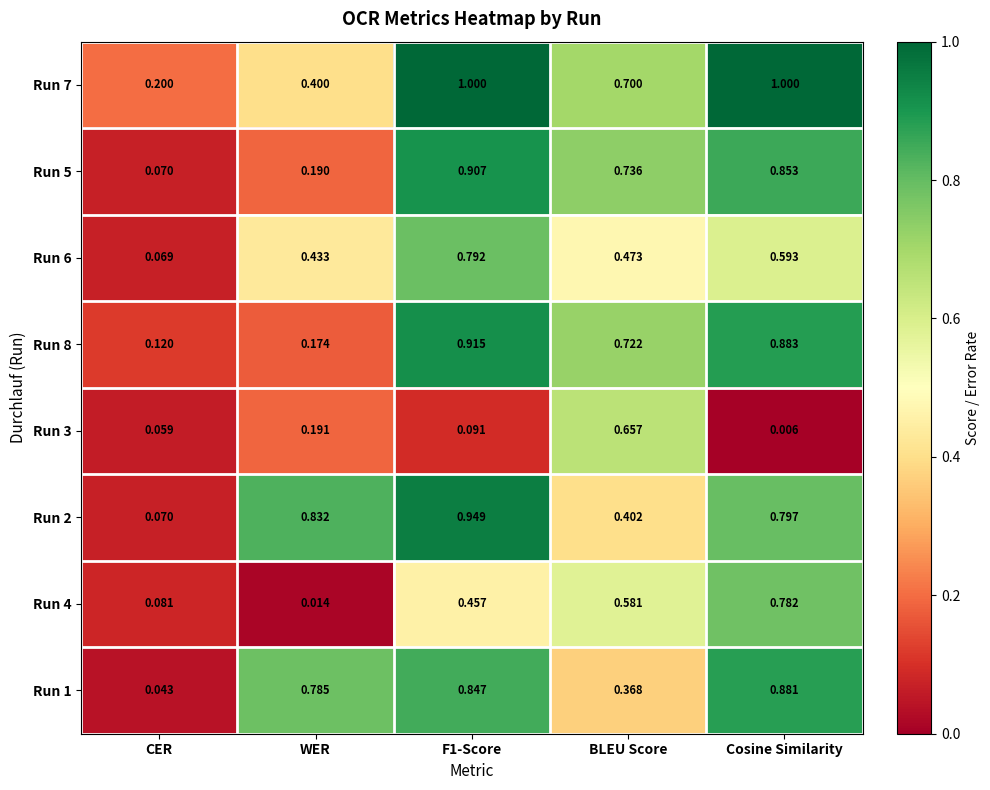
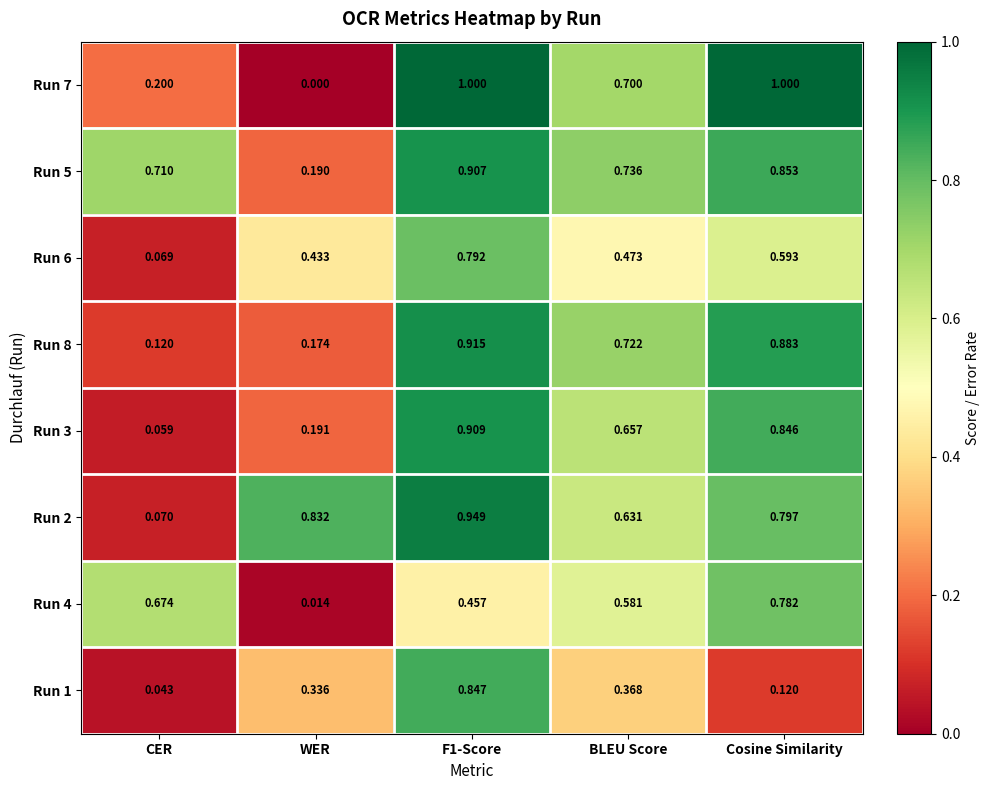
  {
    "Run 7": {
      "CER": 0.200,
-     "WER": 0.400,
+     "WER": 0.000,
      "F1-Score": 1.000,
      "BLEU Score": 0.700,
      "Cosine Similarity": 1.000
    },
    "Run 5": {
-     "CER": 0.070,
+     "CER": 0.710,
      "WER": 0.190,
      "F1-Score": 0.907,
      "BLEU Score": 0.736,
      "Cosine Similarity": 0.853
    },
    "Run 6": {
      "CER": 0.069,
      "WER": 0.433,
      "F1-Score": 0.792,
      "BLEU Score": 0.473,
      "Cosine Similarity": 0.593
    },
    "Run 8": {
      "CER": 0.120,
      "WER": 0.174,
      "F1-Score": 0.915,
      "BLEU Score": 0.722,
      "Cosine Similarity": 0.883
    },
    "Run 3": {
      "CER": 0.059,
      "WER": 0.191,
-     "F1-Score": 0.091,
+     "F1-Score": 0.909,
      "BLEU Score": 0.657,
-     "Cosine Similarity": 0.006
+     "Cosine Similarity": 0.846
    },
    "Run 2": {
      "CER": 0.070,
      "WER": 0.832,
      "F1-Score": 0.949,
-     "BLEU Score": 0.402,
+     "BLEU Score": 0.631,
      "Cosine Similarity": 0.797
    },
    "Run 4": {
-     "CER": 0.081,
+     "CER": 0.674,
      "WER": 0.014,
      "F1-Score": 0.457,
      "BLEU Score": 0.581,
      "Cosine Similarity": 0.782
    },
    "Run 1": {
      "CER": 0.043,
-     "WER": 0.785,
+     "WER": 0.336,
      "F1-Score": 0.847,
      "BLEU Score": 0.368,
-     "Cosine Similarity": 0.881
+     "Cosine Similarity": 0.120
    }
  }
